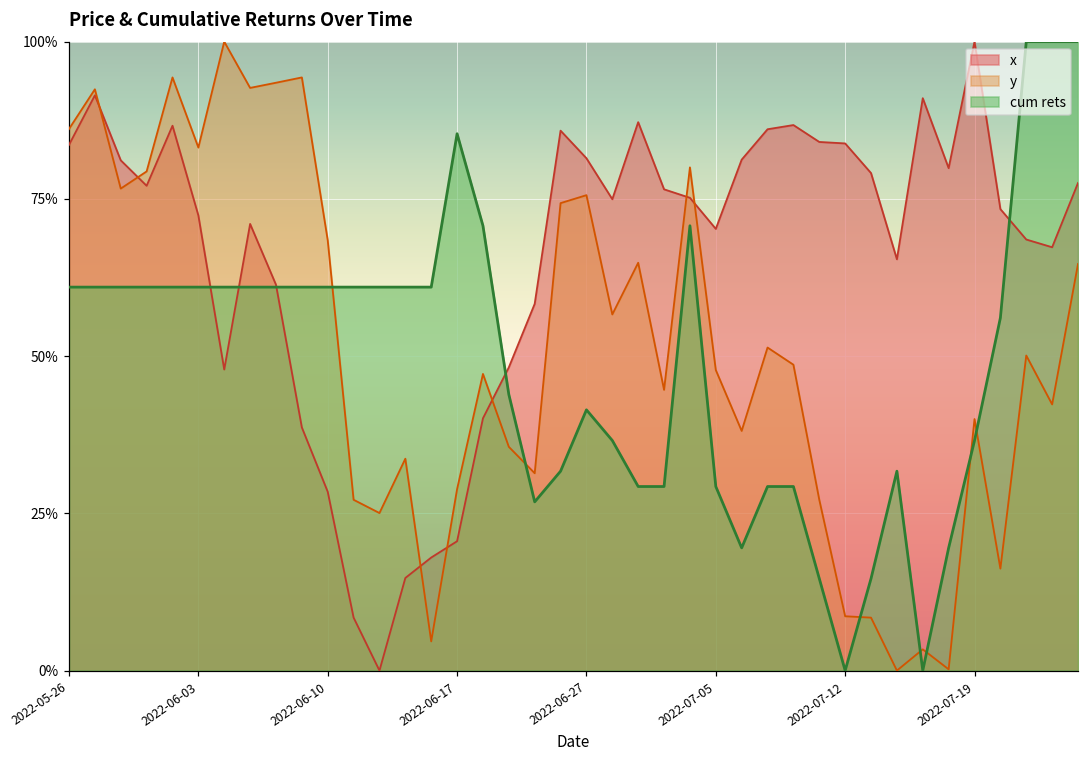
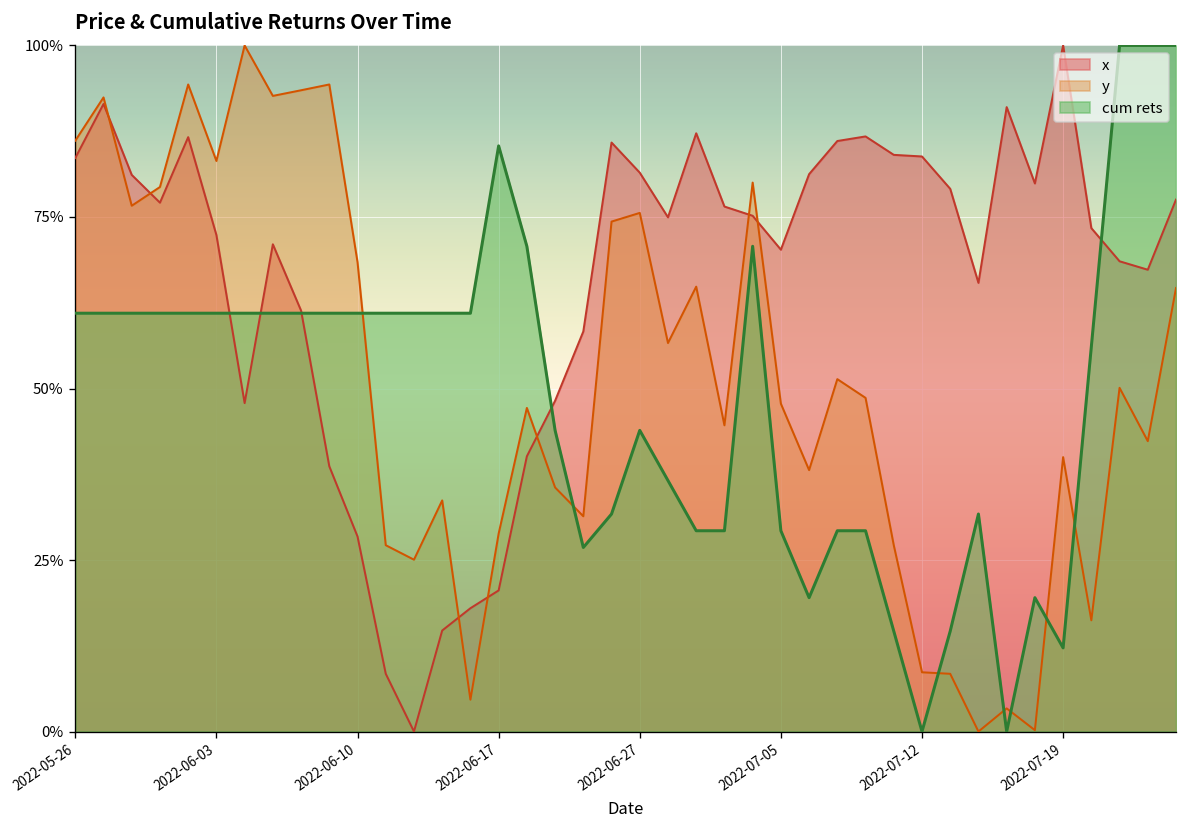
  {
    "cum rets": {
      "2022-05-26": "61%",
      "2022-06-03": "61%",
      "2022-06-10": "61%",
      "2022-06-17": "85%",
-     "2022-06-27": "41%",
+     "2022-06-27": "44%",
      "2022-07-05": "29%",
      "2022-07-12": "0%",
-     "2022-07-19": "37%"
+     "2022-07-19": "12%"
    }
  }
